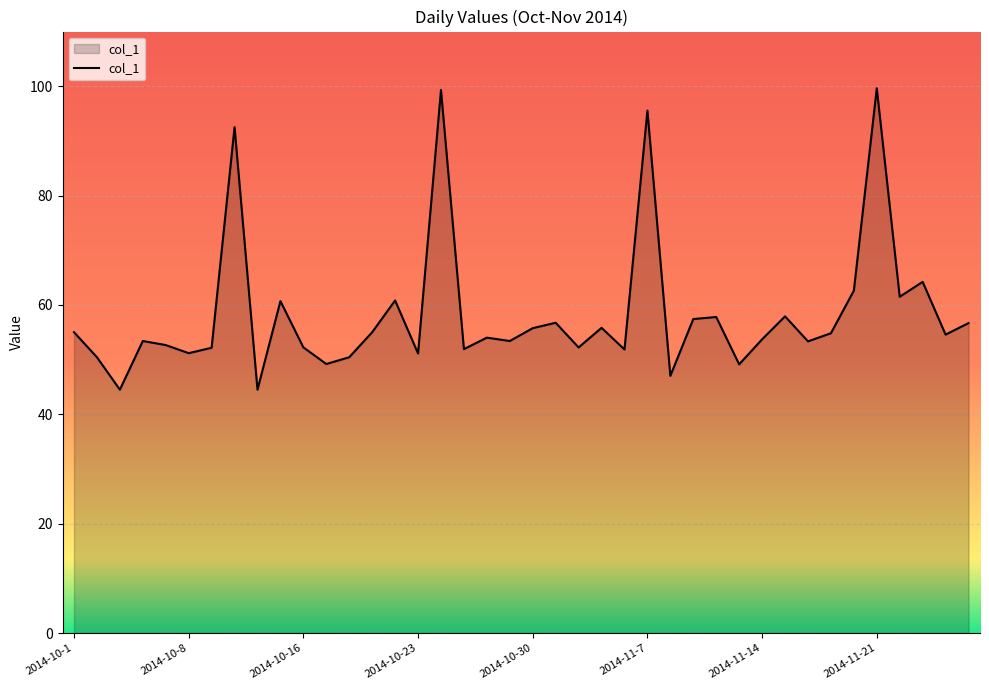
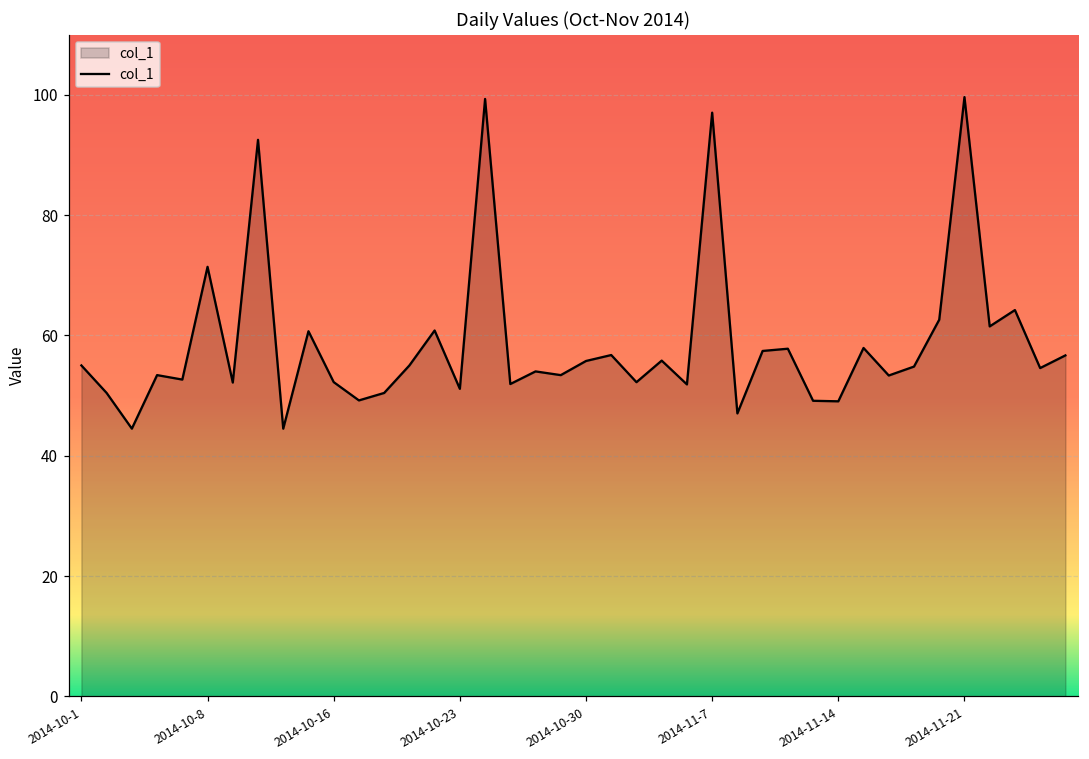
  {
    "2014-10-1": 55,
-   "2014-10-8": 51,
+   "2014-10-8": 71,
    "2014-10-16": 52,
    "2014-10-23": 51,
    "2014-10-30": 56,
-   "2014-11-7": 96,
-   "2014-11-14": 54,
+   "2014-11-7": 97,
+   "2014-11-14": 49,
    "2014-11-21": 100
  }
